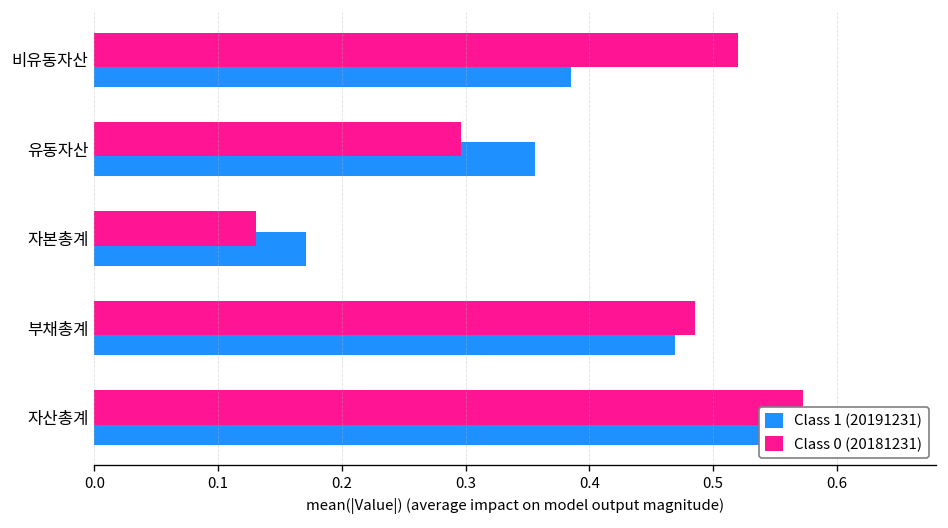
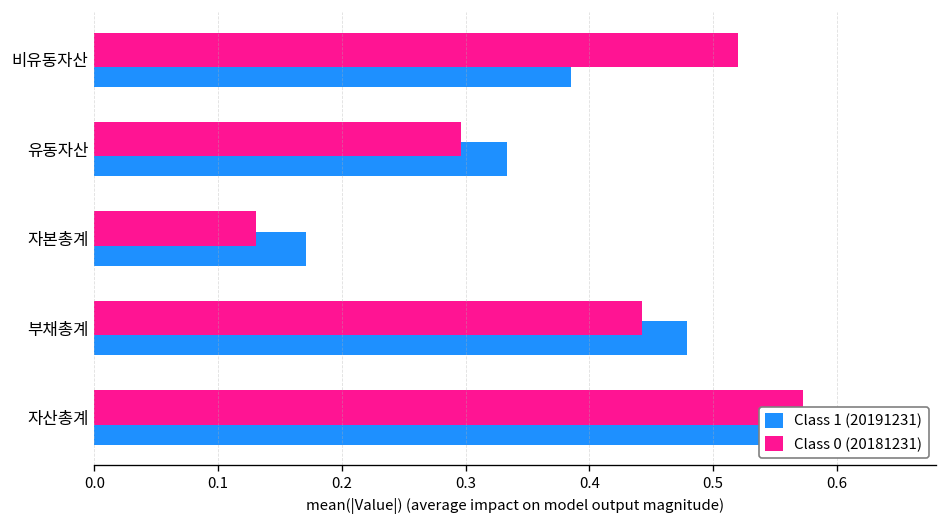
  {
    "Class 1 (20191231)": {
      "비유동자산": 0.385,
-     "유동자산": 0.356,
+     "유동자산": 0.334,
      "자본총계": 0.171,
-     "부채총계": 0.469
+     "부채총계": 0.479
    },
    "Class 0 (20181231)": {
      "비유동자산": 0.520,
      "유동자산": 0.296,
      "자본총계": 0.131,
-     "부채총계": 0.485
+     "부채총계": 0.442
    }
  }
